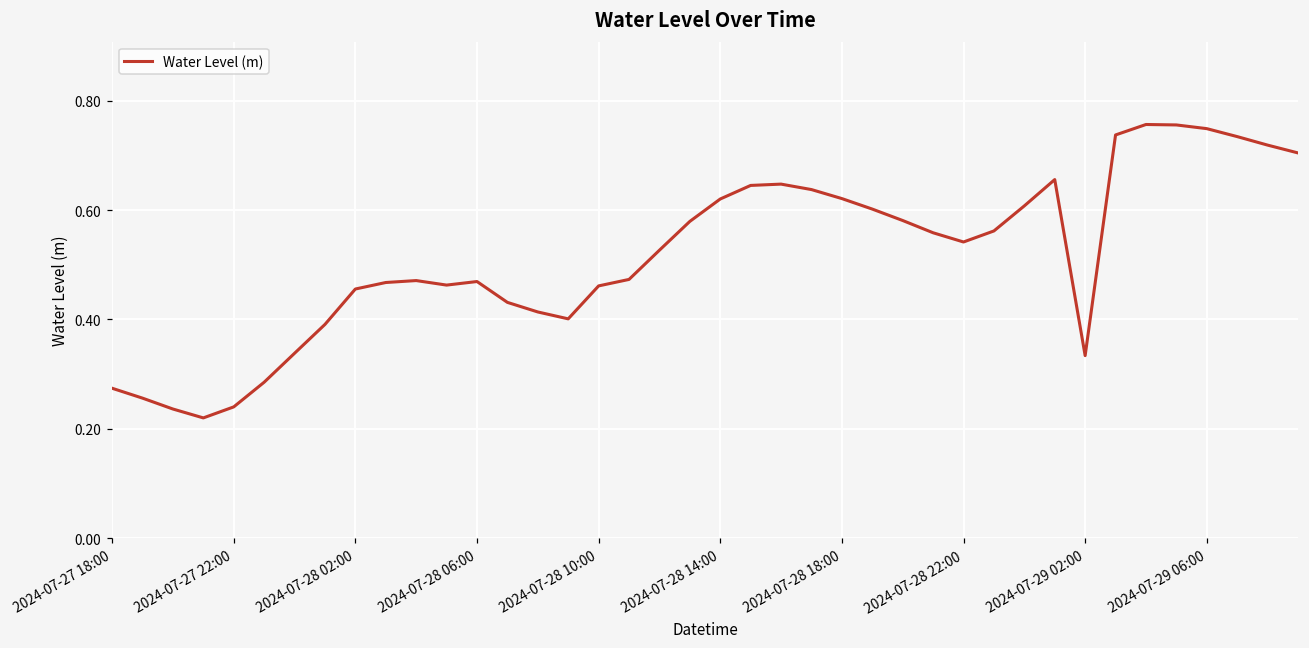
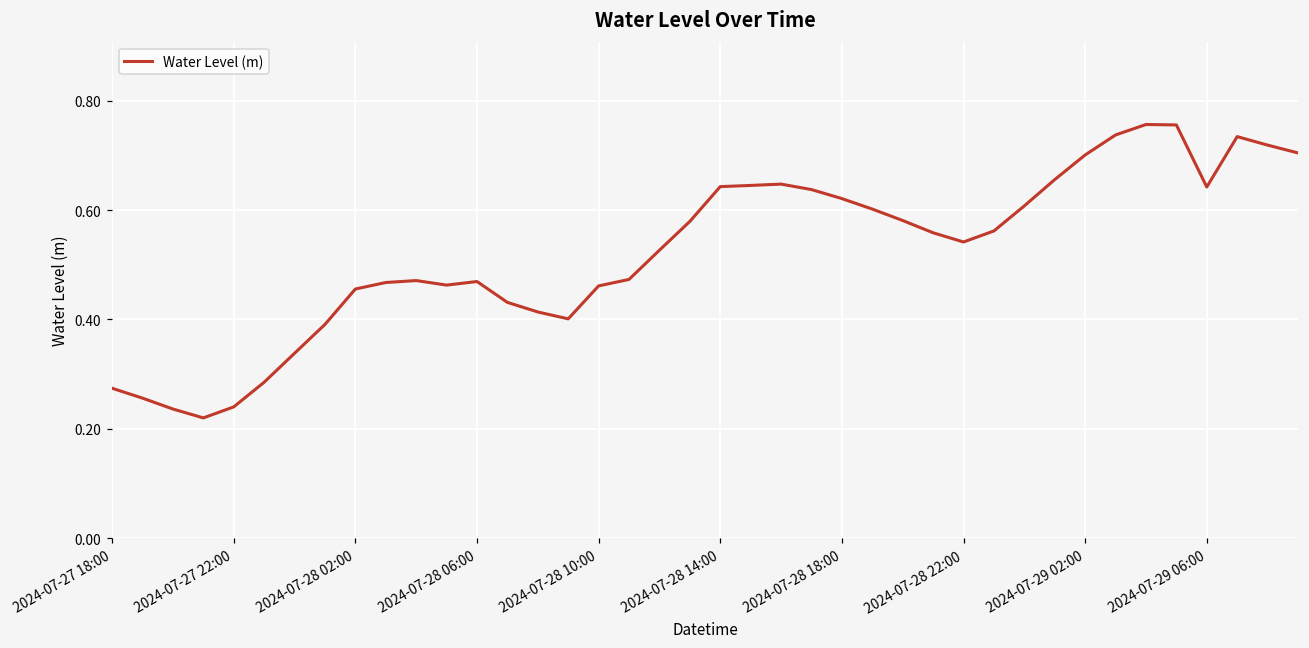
  {
    "2024-07-27 18:00": 0.27,
    "2024-07-27 22:00": 0.24,
    "2024-07-28 02:00": 0.46,
    "2024-07-28 06:00": 0.47,
    "2024-07-28 10:00": 0.46,
-   "2024-07-28 14:00": 0.62,
+   "2024-07-28 14:00": 0.64,
    "2024-07-28 18:00": 0.62,
    "2024-07-28 22:00": 0.54,
-   "2024-07-29 02:00": 0.33,
-   "2024-07-29 06:00": 0.75
+   "2024-07-29 02:00": 0.70,
+   "2024-07-29 06:00": 0.64
  }
